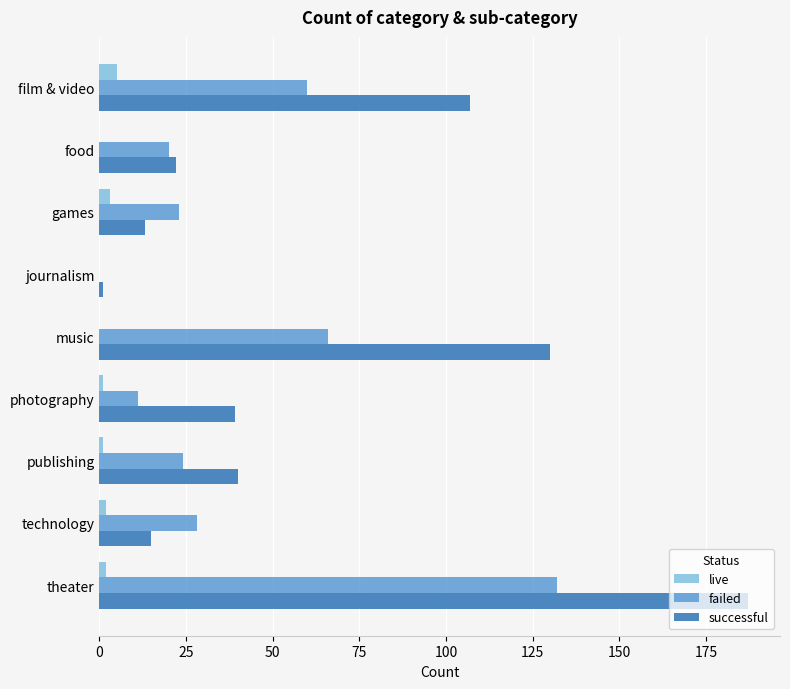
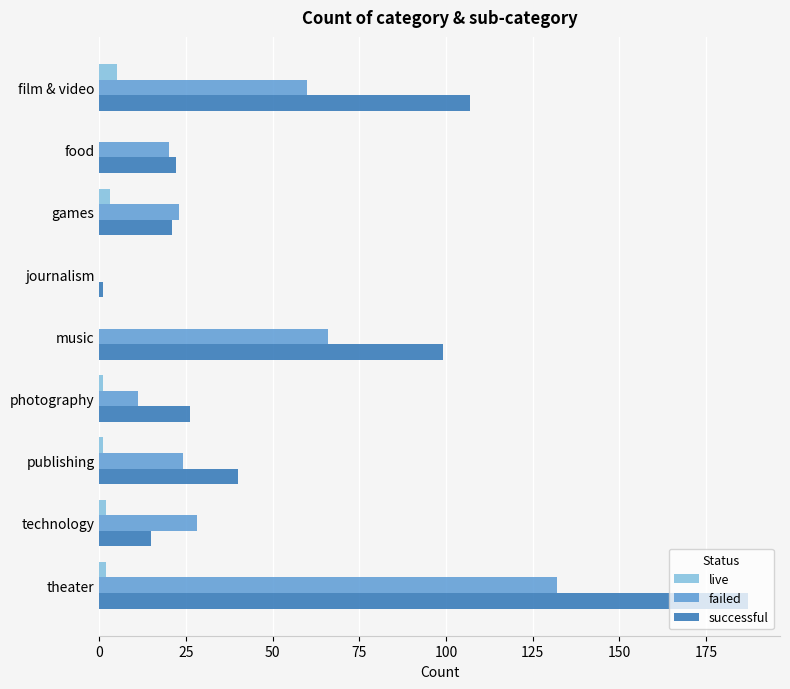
  {
    "successful": {
      "film & video": 107,
      "food": 22,
-     "games": 13,
+     "games": 21,
      "journalism": 1,
-     "music": 130,
-     "photography": 39,
+     "music": 99,
+     "photography": 26,
      "publishing": 40,
      "technology": 15
    }
  }
